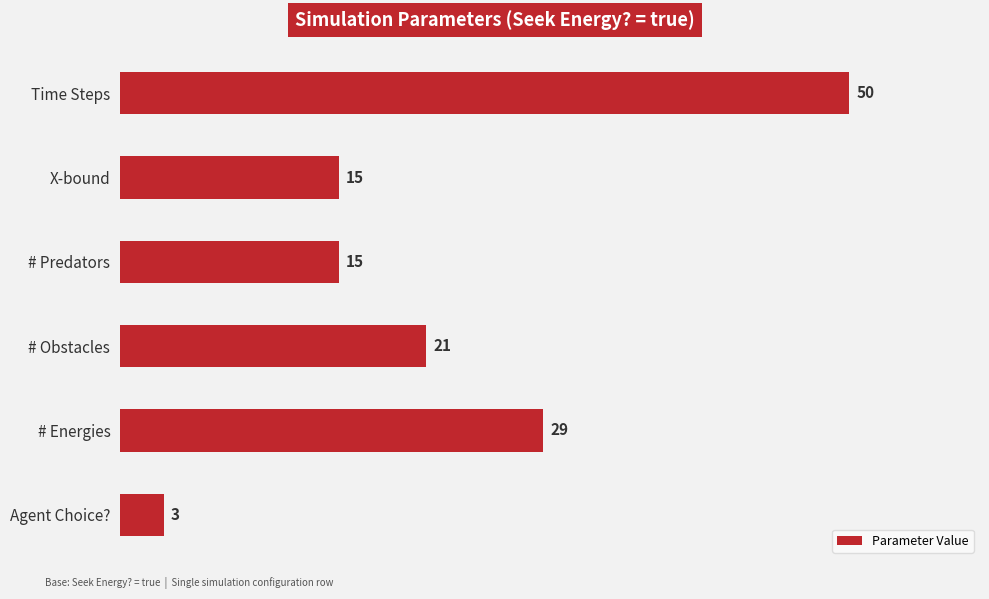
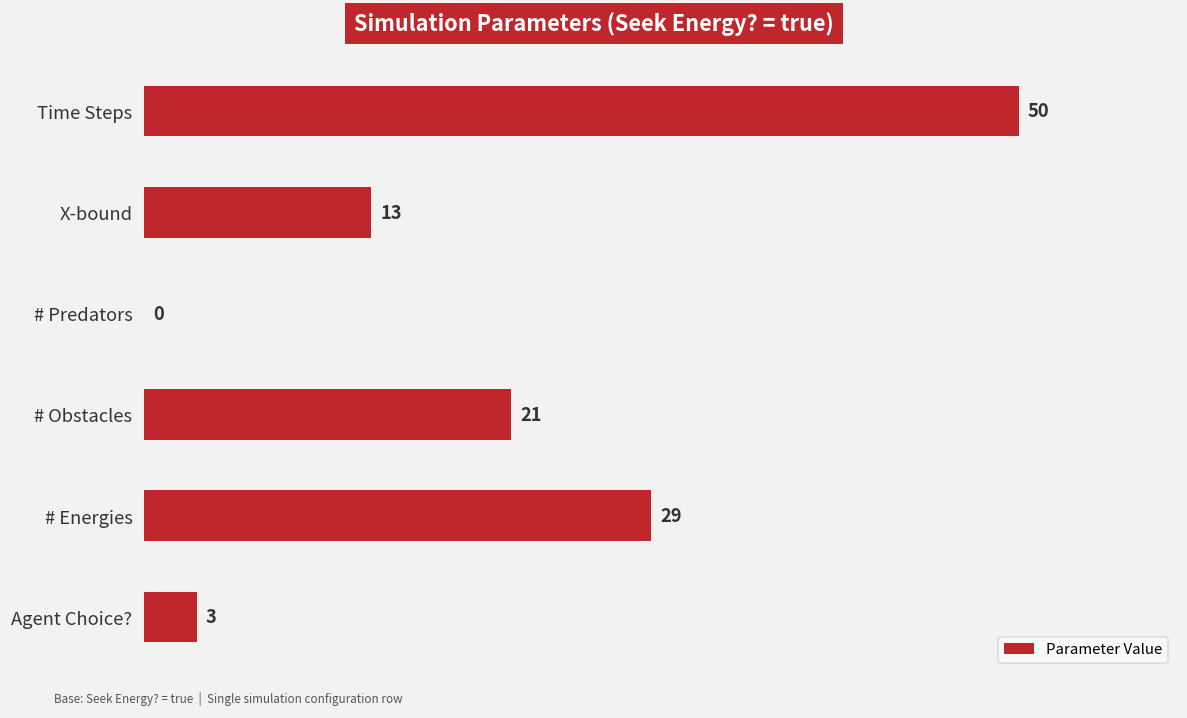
  {
    "Time Steps": 50,
-   "X-bound": 15,
-   "# Predators": 15,
+   "X-bound": 13,
+   "# Predators": 0,
    "# Obstacles": 21,
    "# Energies": 29,
    "Agent Choice?": 3
  }
